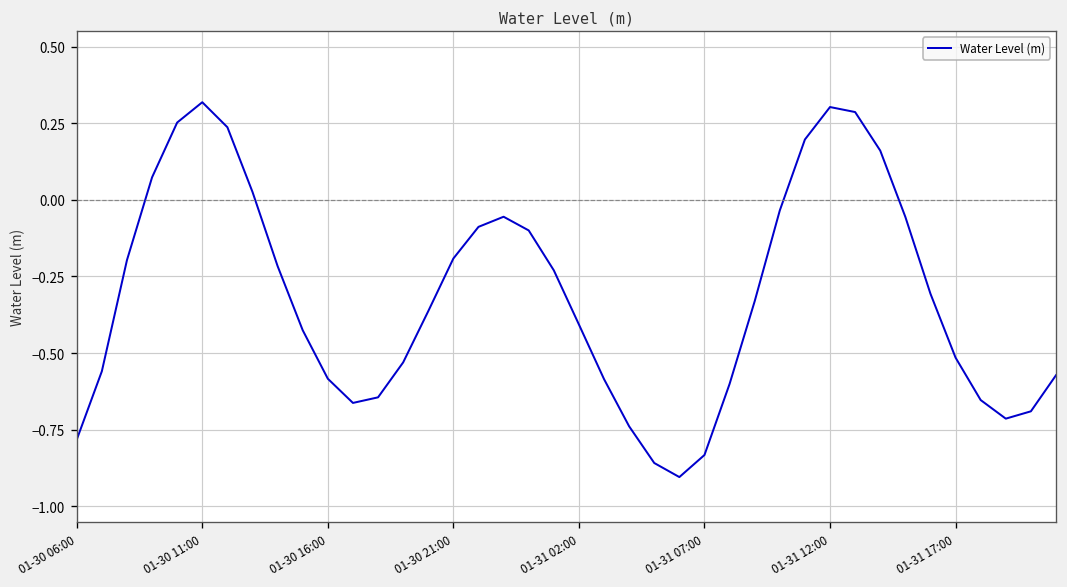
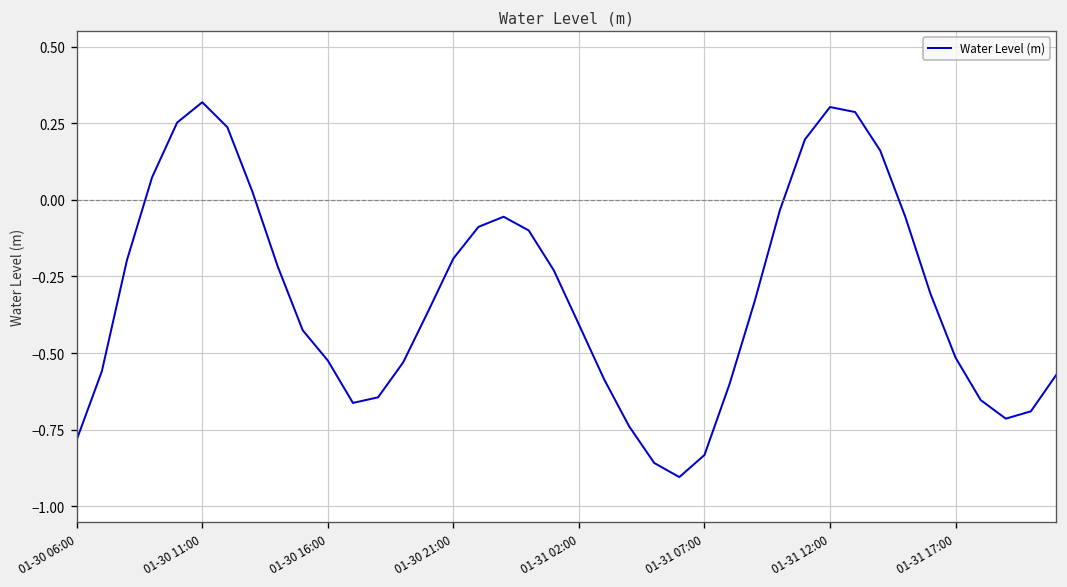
  {
    "01-30 06:00": -0.78,
    "01-30 11:00": 0.32,
-   "01-30 16:00": -0.58,
+   "01-30 16:00": -0.52,
    "01-30 21:00": -0.19,
    "01-31 02:00": -0.41,
    "01-31 07:00": -0.83,
    "01-31 12:00": 0.30,
    "01-31 17:00": -0.51
  }
